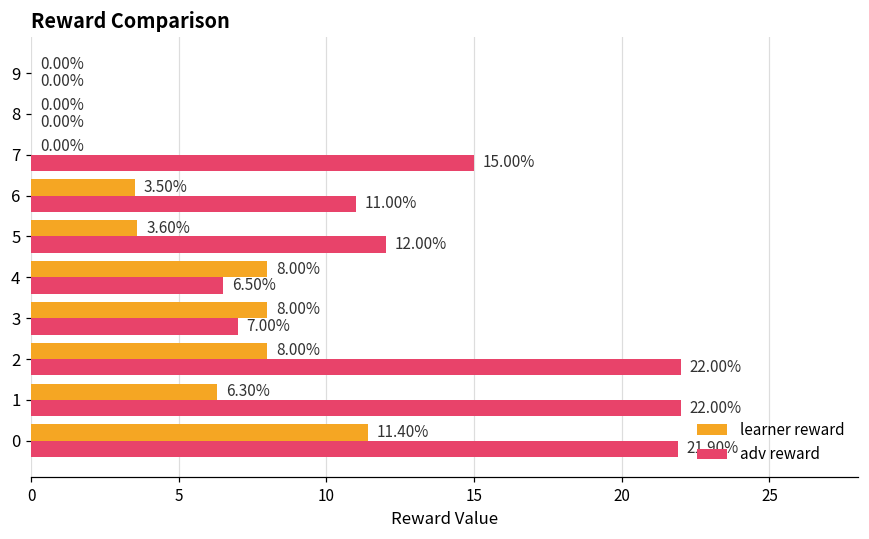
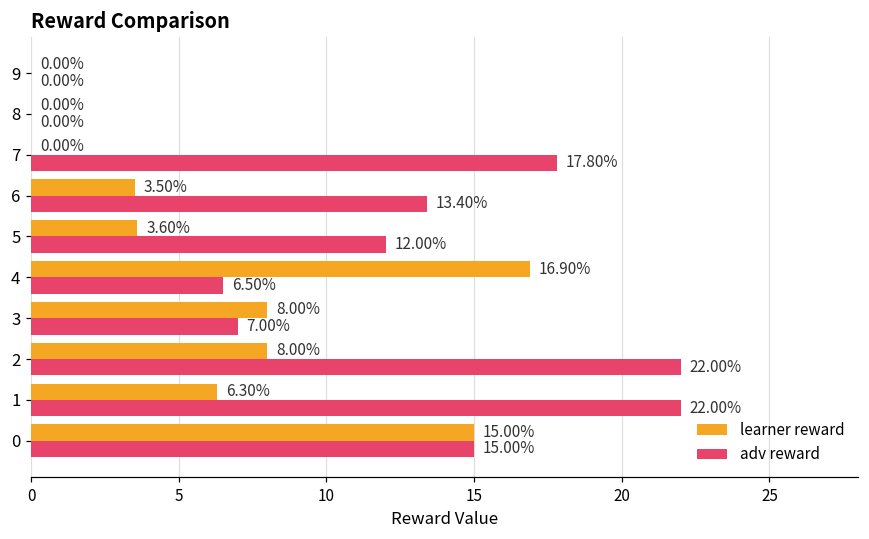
  {
    "learner reward": {
      "9": "0.00%",
      "8": "0.00%",
      "7": "0.00%",
      "6": "3.50%",
      "5": "3.60%",
-     "4": "8.00%",
+     "4": "16.90%",
      "3": "8.00%",
      "2": "8.00%",
      "1": "6.30%",
-     "0": "11.40%"
+     "0": "15.00%"
    },
    "adv reward": {
      "9": "0.00%",
      "8": "0.00%",
-     "7": "15.00%",
-     "6": "11.00%",
+     "7": "17.80%",
+     "6": "13.40%",
      "5": "12.00%",
      "4": "6.50%",
      "3": "7.00%",
      "2": "22.00%",
      "1": "22.00%",
-     "0": "21.90%"
+     "0": "15.00%"
    }
  }
